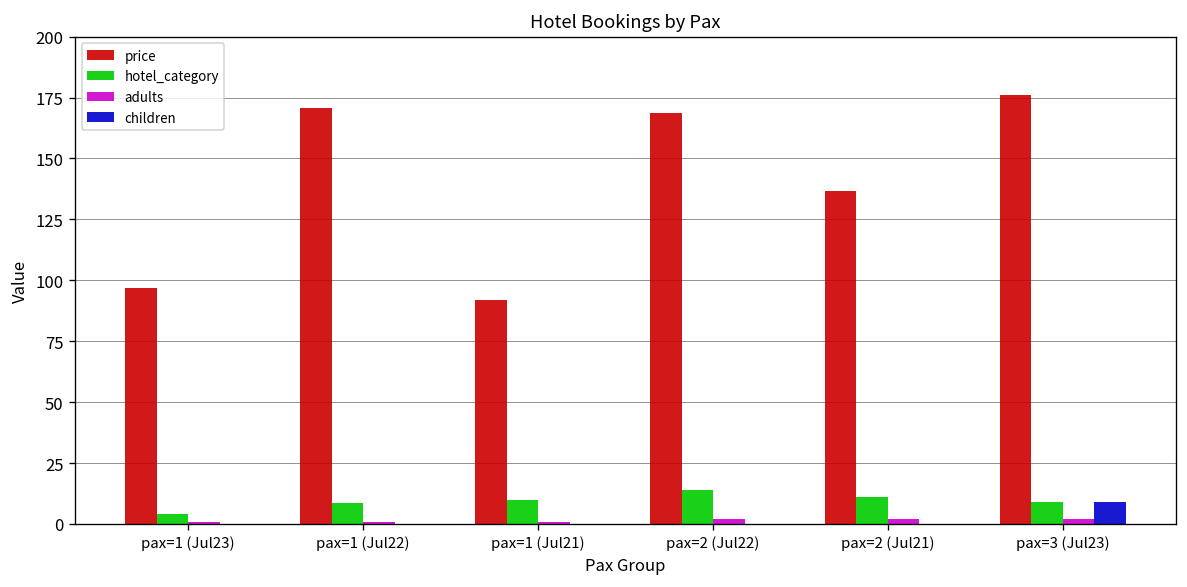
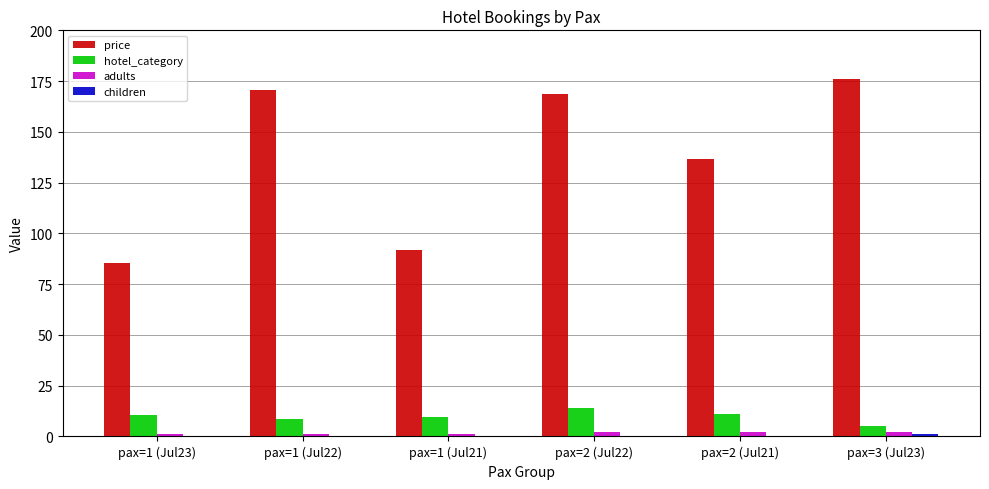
  {
    "price": {
-     "pax=1 (Jul23)": 97,
+     "pax=1 (Jul23)": 86,
      "pax=1 (Jul22)": 171,
      "pax=1 (Jul21)": 92,
      "pax=2 (Jul22)": 169,
      "pax=2 (Jul21)": 137,
      "pax=3 (Jul23)": 176
    },
    "hotel_category": {
-     "pax=1 (Jul23)": 4,
+     "pax=1 (Jul23)": 11,
      "pax=1 (Jul22)": 8,
      "pax=1 (Jul21)": 10,
      "pax=2 (Jul22)": 14,
      "pax=2 (Jul21)": 11,
-     "pax=3 (Jul23)": 9
+     "pax=3 (Jul23)": 5
    },
    "adults": {
      "pax=2 (Jul22)": 2,
      "pax=2 (Jul21)": 2,
      "pax=3 (Jul23)": 2
    },
    "children": {
      "pax=1 (Jul23)": 0,
      "pax=1 (Jul22)": 0,
      "pax=1 (Jul21)": 0,
      "pax=2 (Jul22)": 0,
      "pax=2 (Jul21)": 0,
-     "pax=3 (Jul23)": 9
+     "pax=3 (Jul23)": 1
    }
  }
